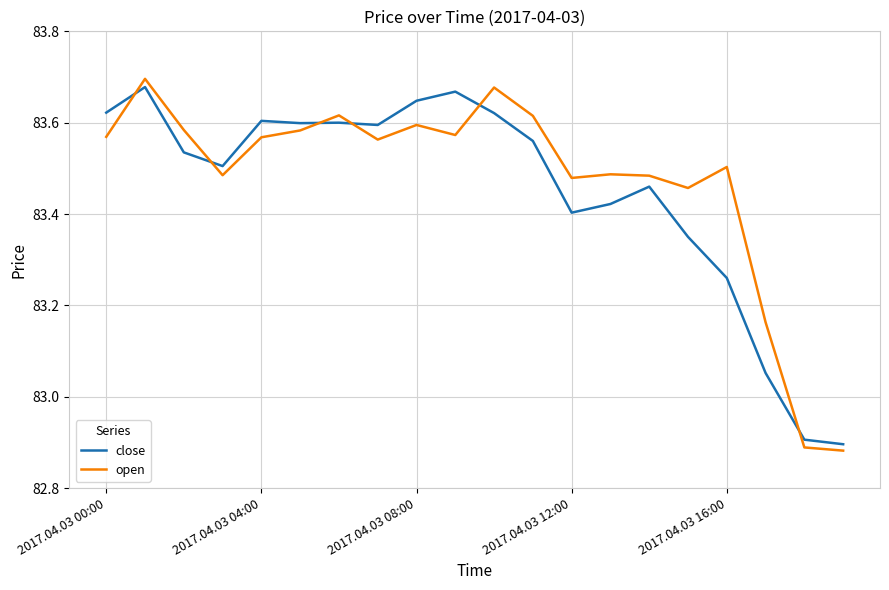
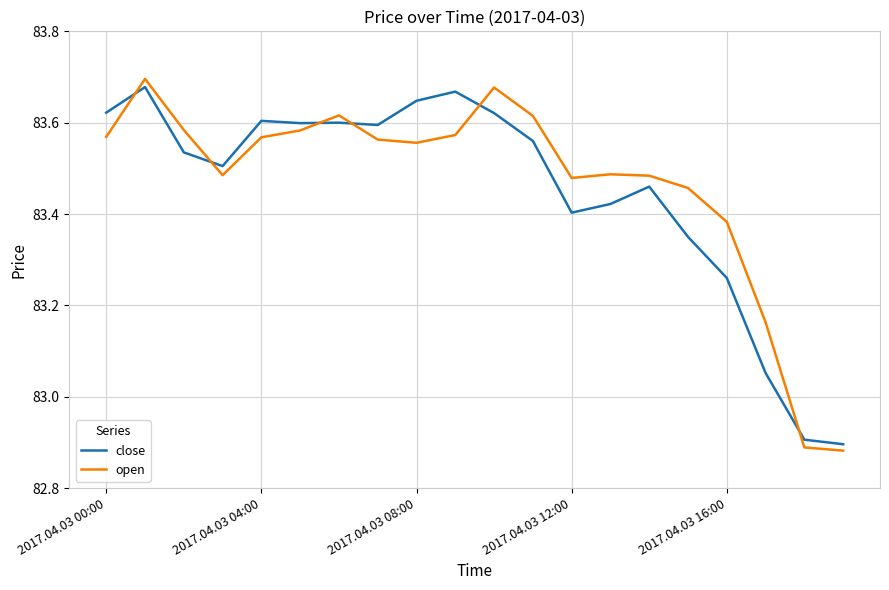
  {
    "close": {
      "2017.04.03 00:00": 83.62,
      "2017.04.03 04:00": 83.60,
      "2017.04.03 08:00": 83.65,
      "2017.04.03 12:00": 83.40,
      "2017.04.03 16:00": 83.26
    },
    "open": {
      "2017.04.03 00:00": 83.57,
      "2017.04.03 04:00": 83.57,
-     "2017.04.03 08:00": 83.60,
+     "2017.04.03 08:00": 83.56,
      "2017.04.03 12:00": 83.48,
-     "2017.04.03 16:00": 83.50
+     "2017.04.03 16:00": 83.38
    }
  }
